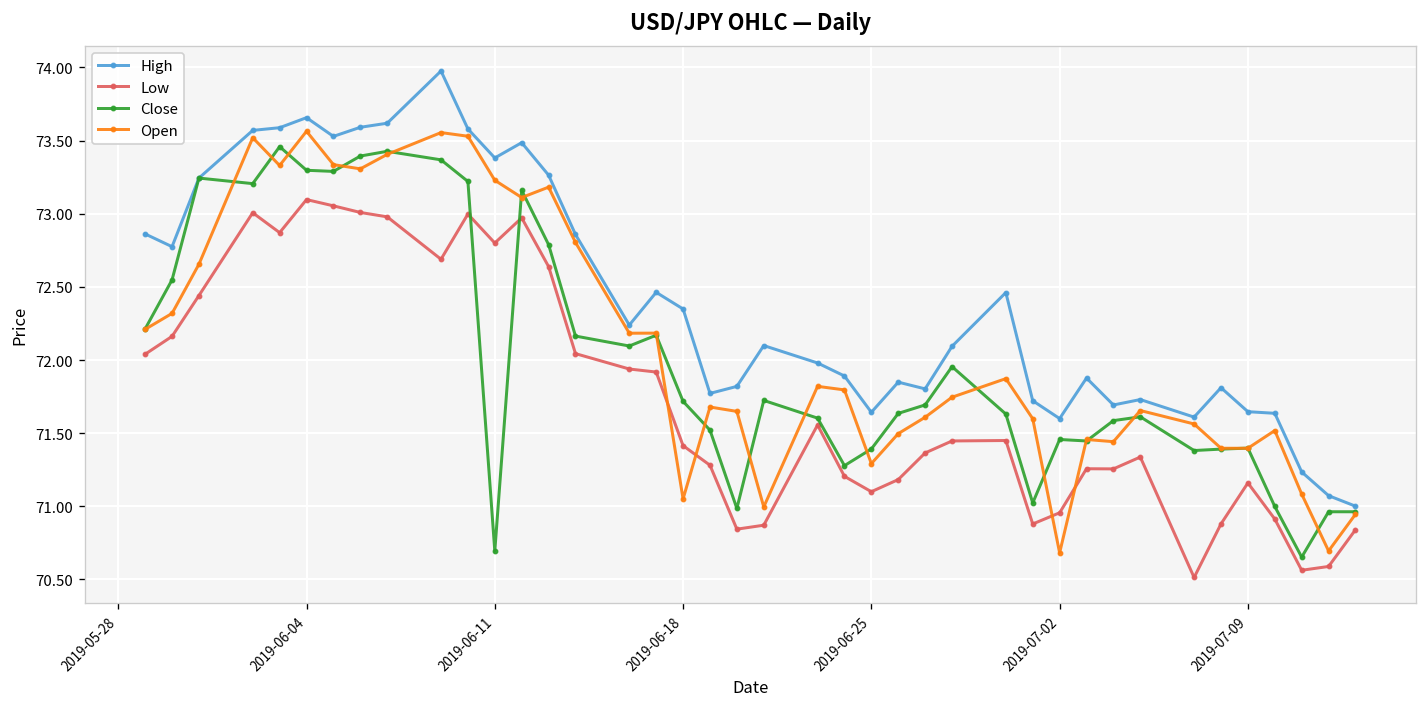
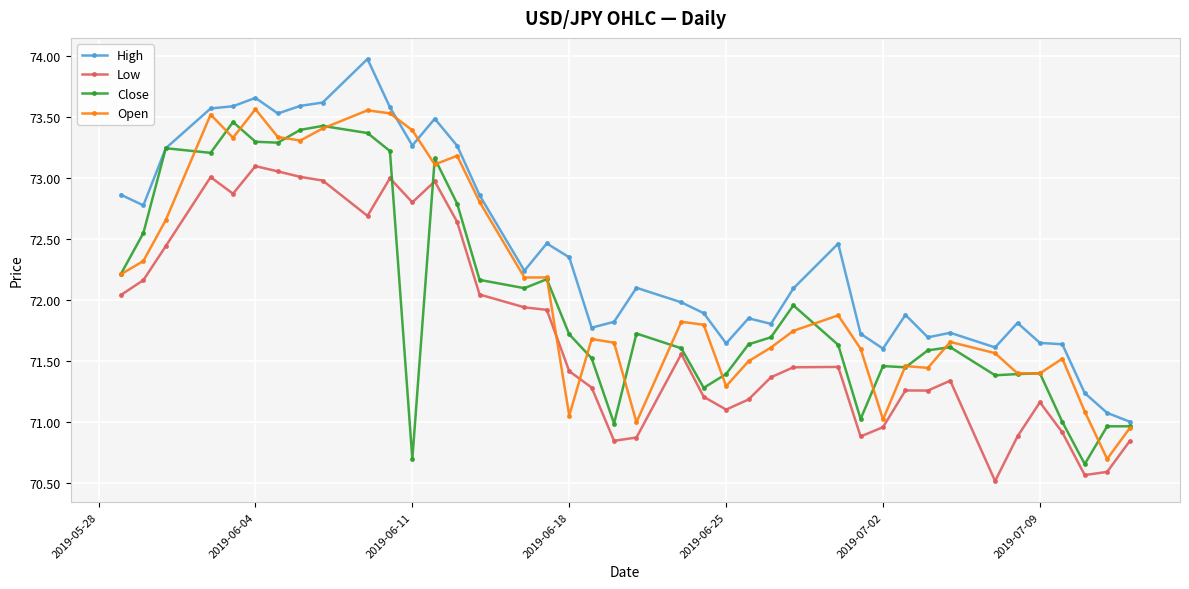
  {
    "High": {
      "2019-06-04": 73.66,
-     "2019-06-11": 73.38,
+     "2019-06-11": 73.27,
      "2019-06-18": 72.35,
      "2019-06-25": 71.64,
      "2019-07-02": 71.60,
      "2019-07-09": 71.65
    },
    "Low": {
      "2019-06-04": 73.10,
      "2019-06-11": 72.80,
      "2019-06-18": 71.42,
      "2019-06-25": 71.10,
      "2019-07-02": 70.96,
      "2019-07-09": 71.16
    },
    "Close": {
      "2019-06-04": 73.30,
      "2019-06-11": 70.69,
      "2019-06-18": 71.72,
      "2019-06-25": 71.39,
      "2019-07-02": 71.46
    },
    "Open": {
      "2019-06-04": 73.56,
-     "2019-06-11": 73.23,
+     "2019-06-11": 73.39,
      "2019-06-18": 71.05,
      "2019-06-25": 71.29,
-     "2019-07-02": 70.68
+     "2019-07-02": 71.02
    }
  }
